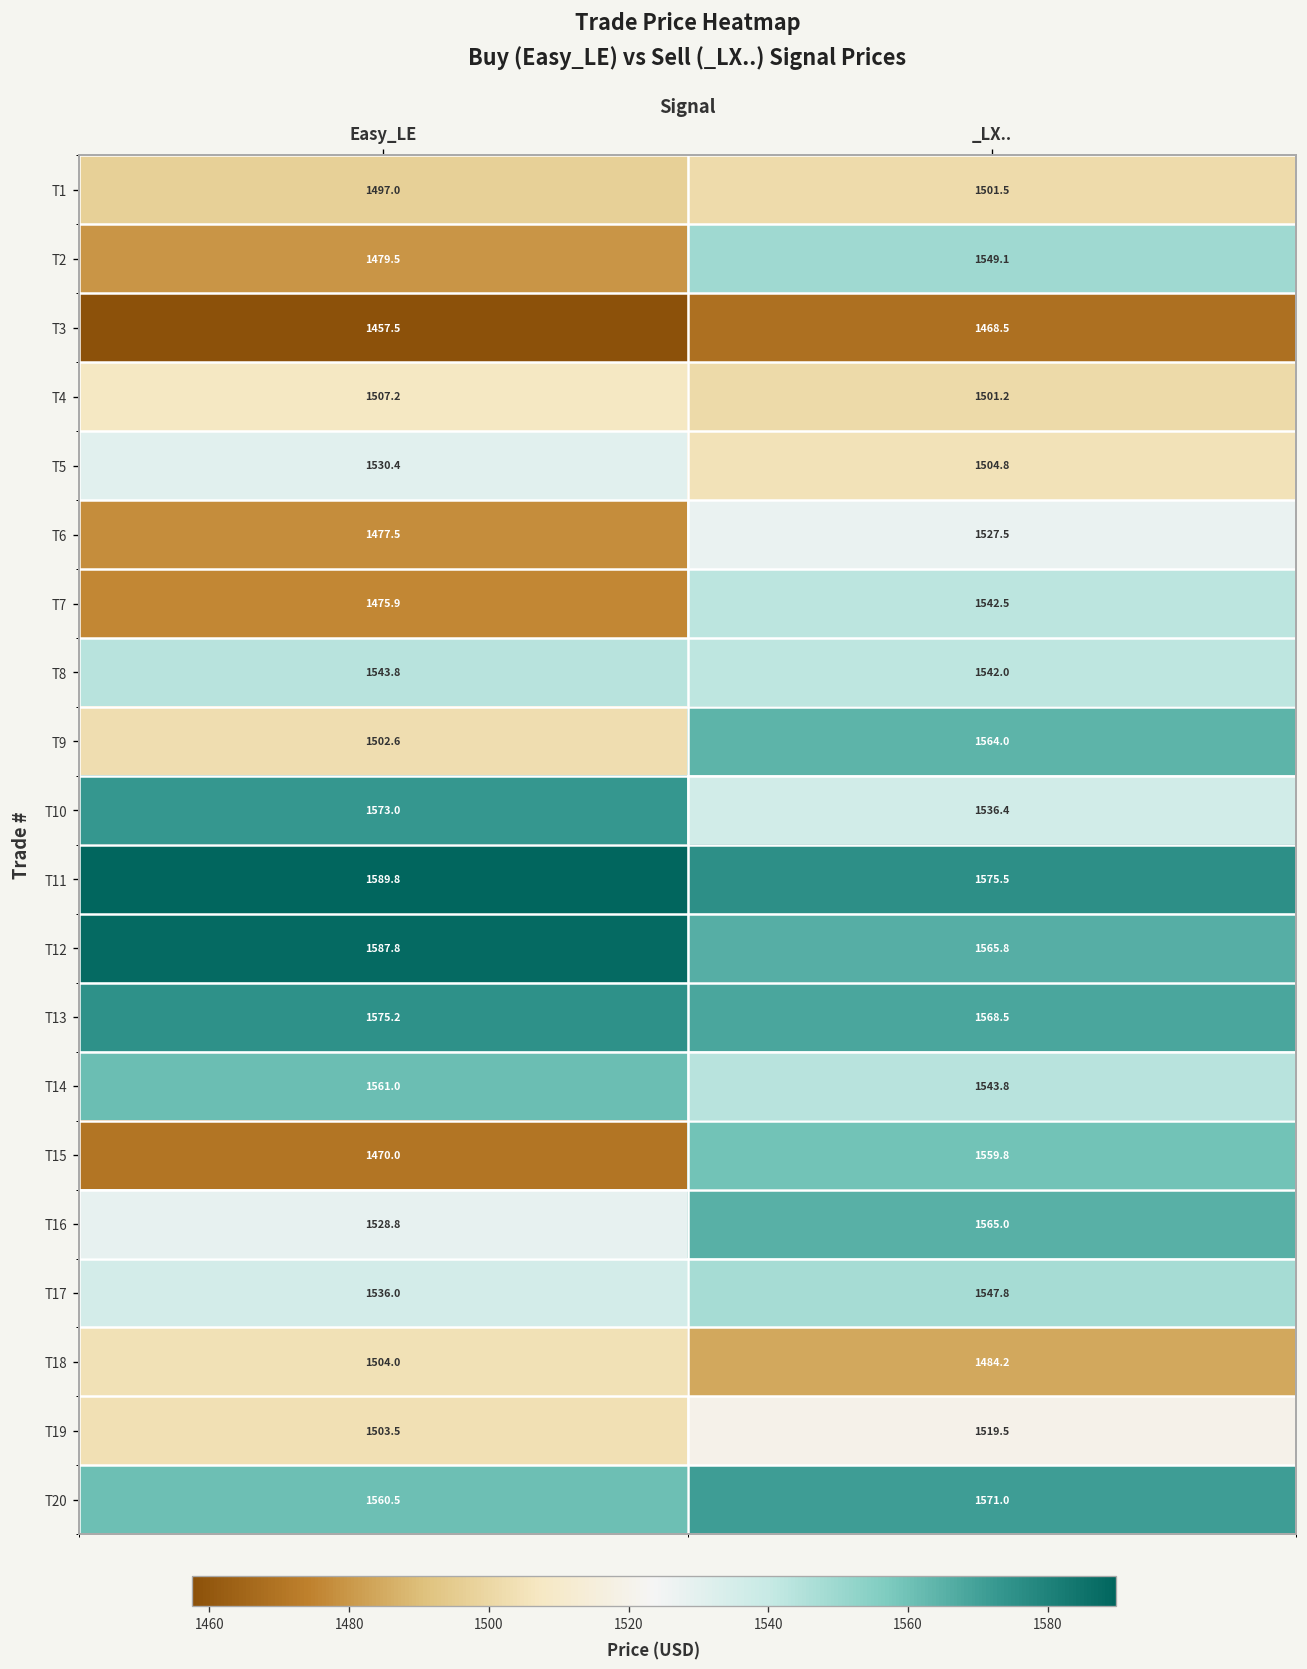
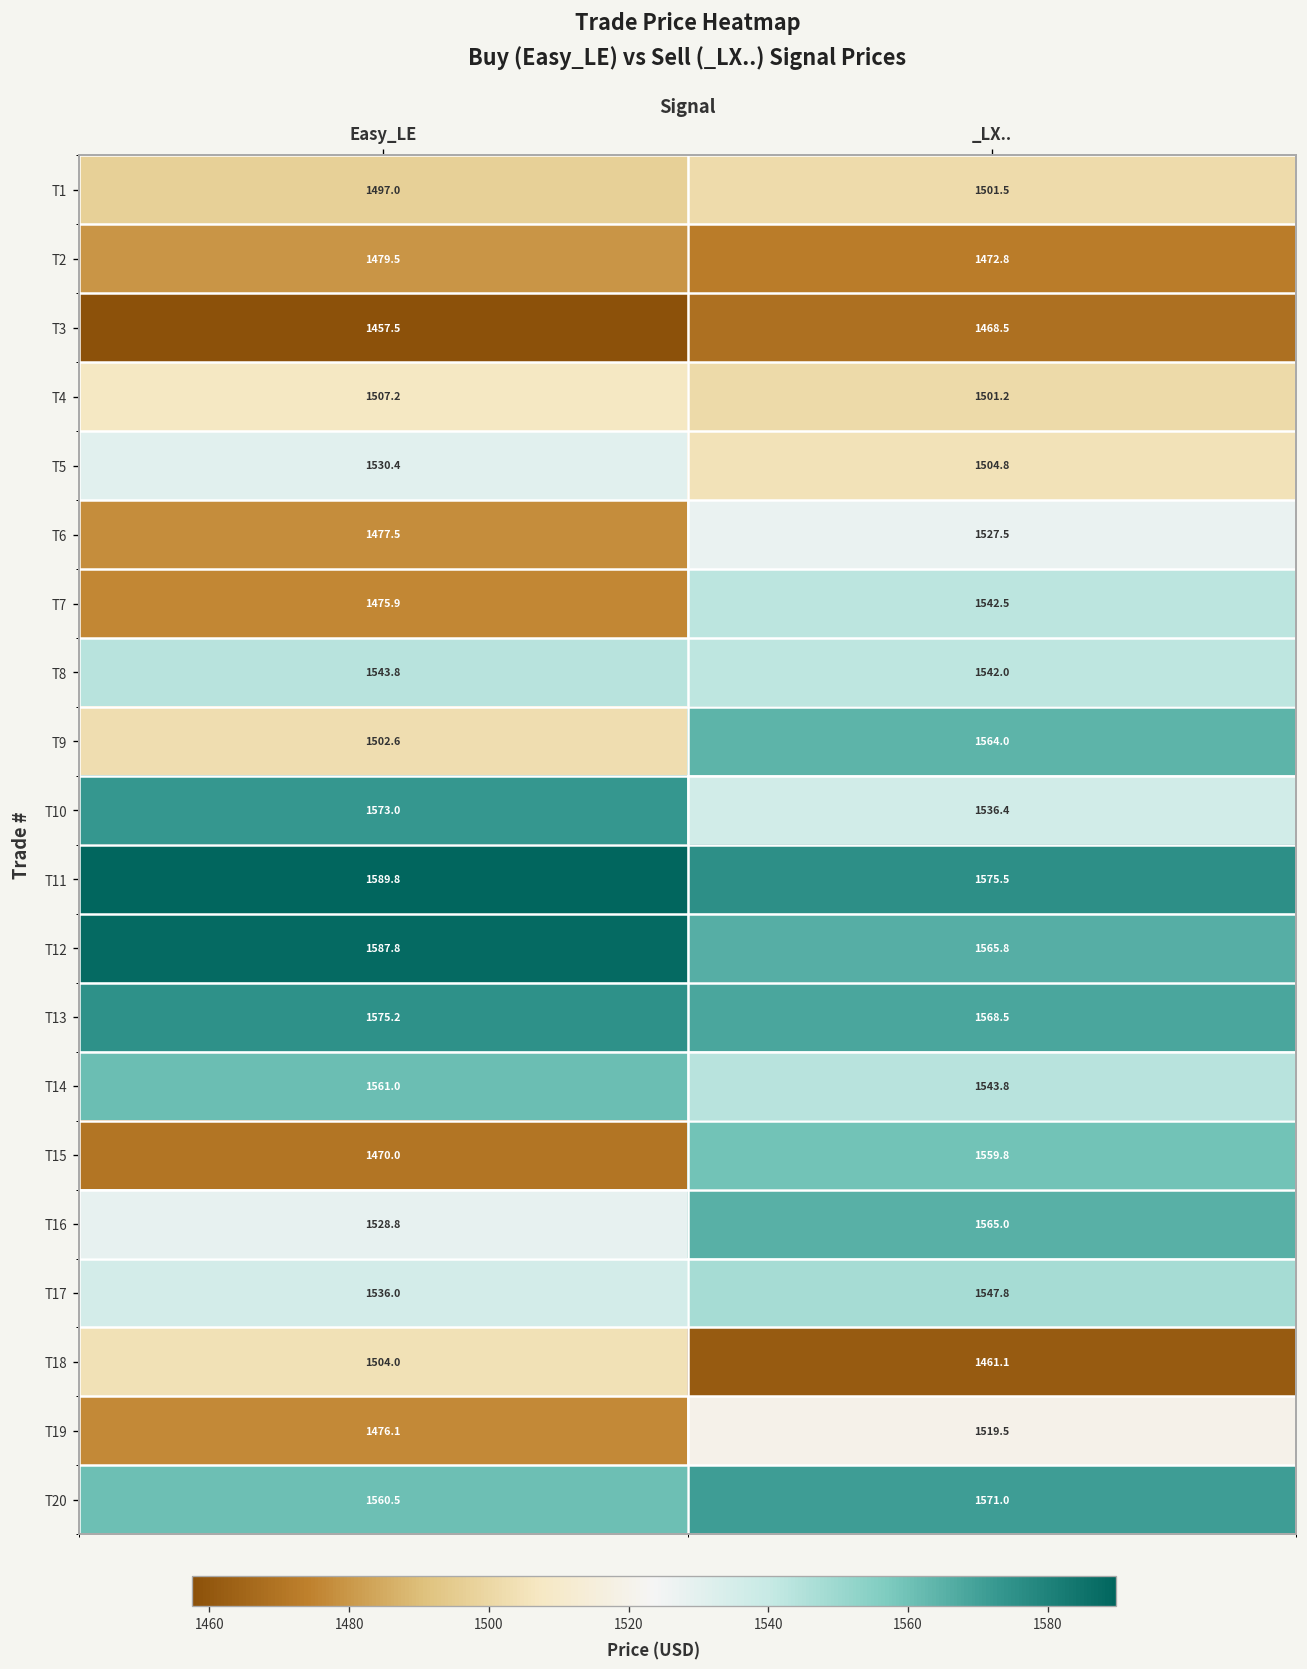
  {
    "T1": {
      "Easy_LE": 1497.0,
      "_LX..": 1501.5
    },
    "T2": {
      "Easy_LE": 1479.5,
-     "_LX..": 1549.1
+     "_LX..": 1472.8
    },
    "T3": {
      "Easy_LE": 1457.5,
      "_LX..": 1468.5
    },
    "T4": {
      "Easy_LE": 1507.2,
      "_LX..": 1501.2
    },
    "T5": {
      "Easy_LE": 1530.4,
      "_LX..": 1504.8
    },
    "T6": {
      "Easy_LE": 1477.5,
      "_LX..": 1527.5
    },
    "T7": {
      "Easy_LE": 1475.9,
      "_LX..": 1542.5
    },
    "T8": {
      "Easy_LE": 1543.8,
      "_LX..": 1542.0
    },
    "T9": {
      "Easy_LE": 1502.6,
      "_LX..": 1564.0
    },
    "T10": {
      "Easy_LE": 1573.0,
      "_LX..": 1536.4
    },
    "T11": {
      "Easy_LE": 1589.8,
      "_LX..": 1575.5
    },
    "T12": {
      "Easy_LE": 1587.8,
      "_LX..": 1565.8
    },
    "T13": {
      "Easy_LE": 1575.2,
      "_LX..": 1568.5
    },
    "T14": {
      "Easy_LE": 1561.0,
      "_LX..": 1543.8
    },
    "T15": {
      "Easy_LE": 1470.0,
      "_LX..": 1559.8
    },
    "T16": {
      "Easy_LE": 1528.8,
      "_LX..": 1565.0
    },
    "T17": {
      "Easy_LE": 1536.0,
      "_LX..": 1547.8
    },
    "T18": {
      "Easy_LE": 1504.0,
-     "_LX..": 1484.2
+     "_LX..": 1461.1
    },
    "T19": {
-     "Easy_LE": 1503.5,
+     "Easy_LE": 1476.1,
      "_LX..": 1519.5
    },
    "T20": {
      "Easy_LE": 1560.5,
      "_LX..": 1571.0
    }
  }
